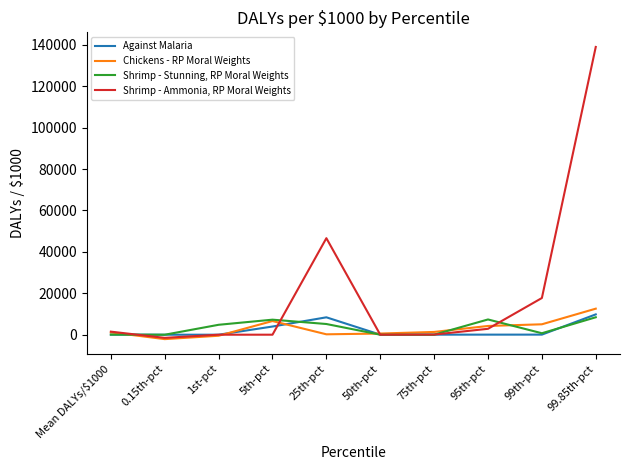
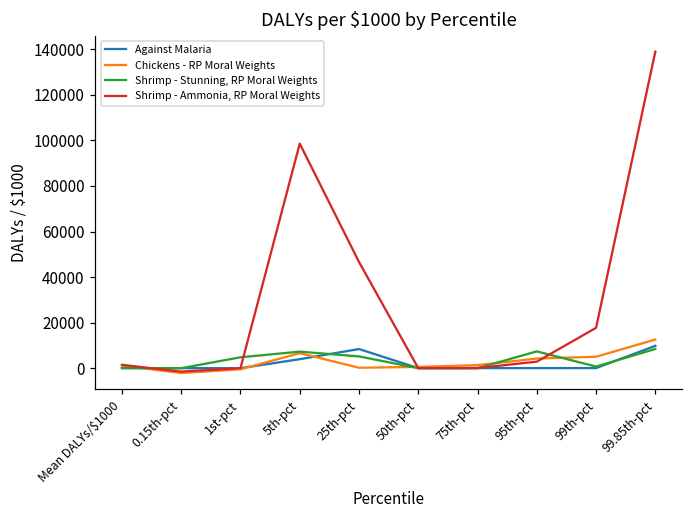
  {
    "Against Malaria": {
      "5th-pct": 4000,
      "25th-pct": 8000,
      "95th-pct": 0,
      "99.85th-pct": 10000
    },
    "Chickens - RP Moral Weights": {
      "25th-pct": 0,
      "75th-pct": 1000,
      "95th-pct": 4000,
      "99th-pct": 5000,
      "99.85th-pct": 13000
    },
    "Shrimp - Stunning, RP Moral Weights": {
      "1st-pct": 5000,
      "25th-pct": 5000,
      "95th-pct": 7000,
      "99.85th-pct": 8000
    },
    "Shrimp - Ammonia, RP Moral Weights": {
-     "5th-pct": 0,
+     "5th-pct": 99000,
      "25th-pct": 47000,
      "95th-pct": 3000,
      "99th-pct": 18000,
      "99.85th-pct": 139000
    }
  }
